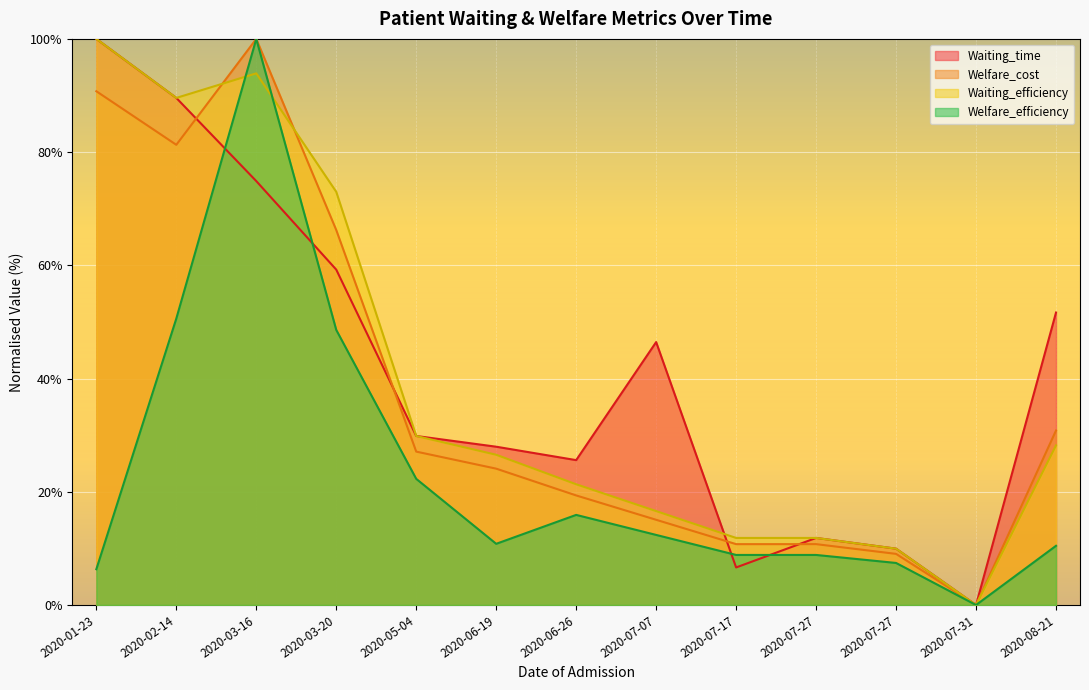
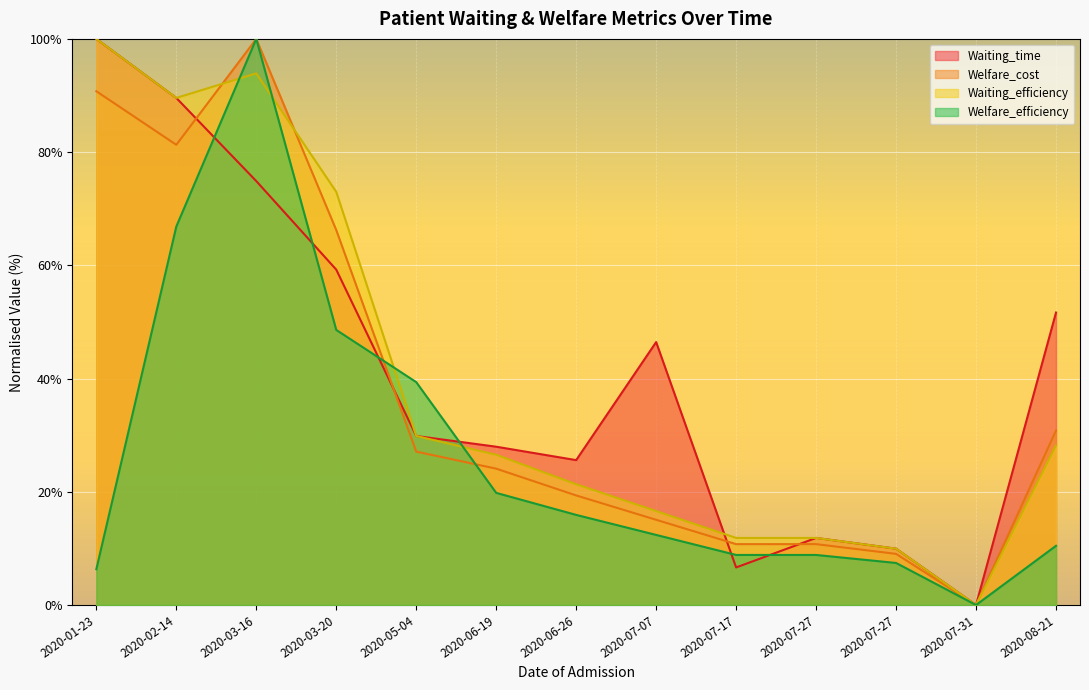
  {
    "Waiting_time": {
      "2020-03-16": "75%",
      "2020-03-20": "59%",
      "2020-06-19": "28%",
      "2020-06-26": "26%",
      "2020-07-07": "46%",
      "2020-07-17": "7%",
      "2020-08-21": "52%"
    },
    "Welfare_efficiency": {
      "2020-01-23": "6%",
-     "2020-02-14": "51%",
+     "2020-02-14": "67%",
      "2020-03-20": "49%",
-     "2020-05-04": "22%",
-     "2020-06-19": "11%",
+     "2020-05-04": "39%",
+     "2020-06-19": "20%",
      "2020-06-26": "16%",
      "2020-07-07": "12%",
      "2020-07-17": "9%",
      "2020-08-21": "10%"
    }
  }
